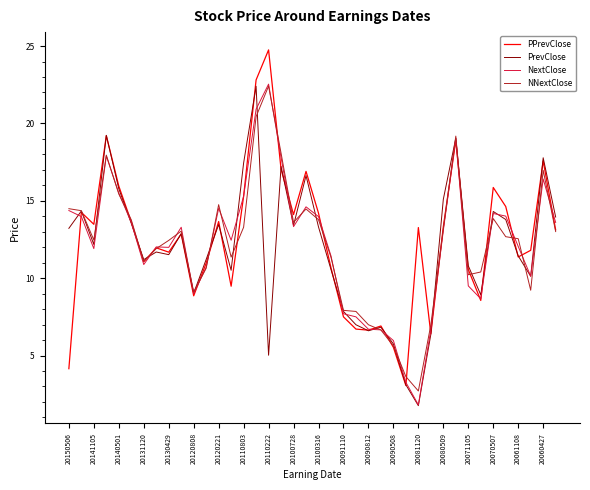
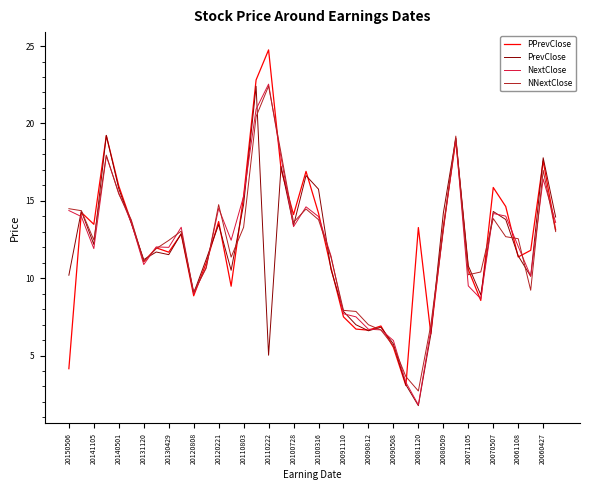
  {
    "PPrevClose": {
      "20150506": 4.2,
      "20141105": 13.5,
      "20140501": 16.0,
      "20120221": 13.7,
      "20110222": 24.8,
      "20100728": 14.1,
      "20100316": 14.2,
      "20091110": 7.5,
      "20081120": 13.3,
      "20071105": 10.6,
      "20070507": 15.9,
      "20060427": 17.6
    },
    "PrevClose": {
-     "20150506": 13.2,
+     "20150506": 10.2,
      "20141105": 12.2,
      "20140501": 15.8,
      "20120221": 13.5,
-     "20110803": 17.4,
+     "20110803": 14.8,
      "20110222": 5.0,
-     "20100316": 13.3,
-     "20080509": 15.1,
+     "20100316": 15.8,
+     "20080509": 14.2,
      "20071105": 10.8,
      "20060427": 17.8
    }
  }
